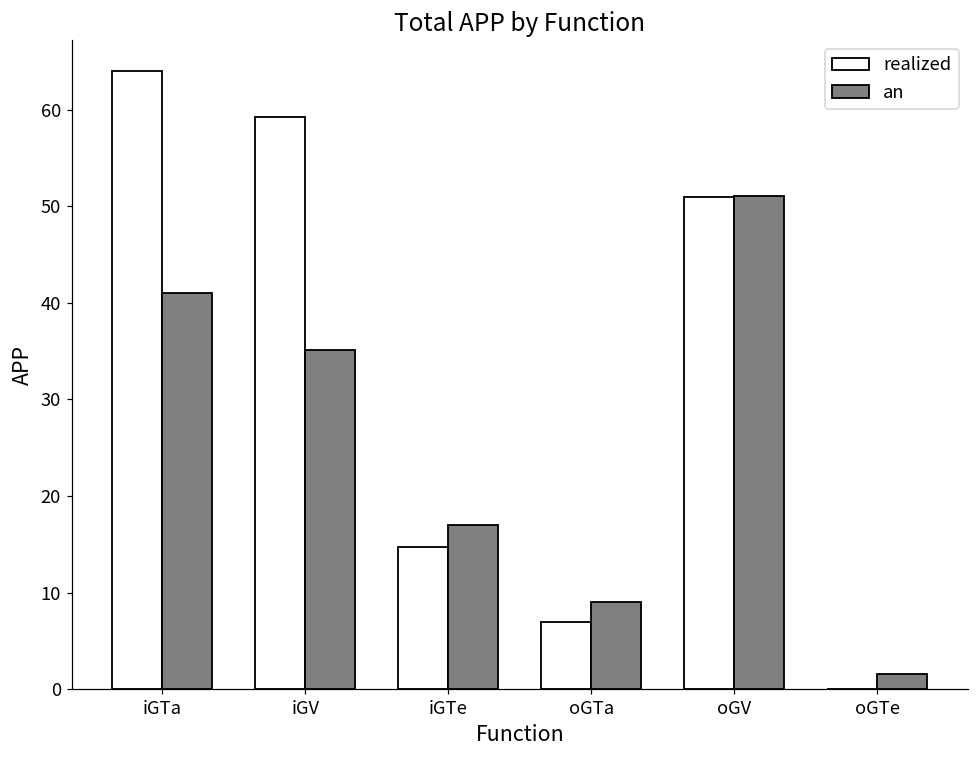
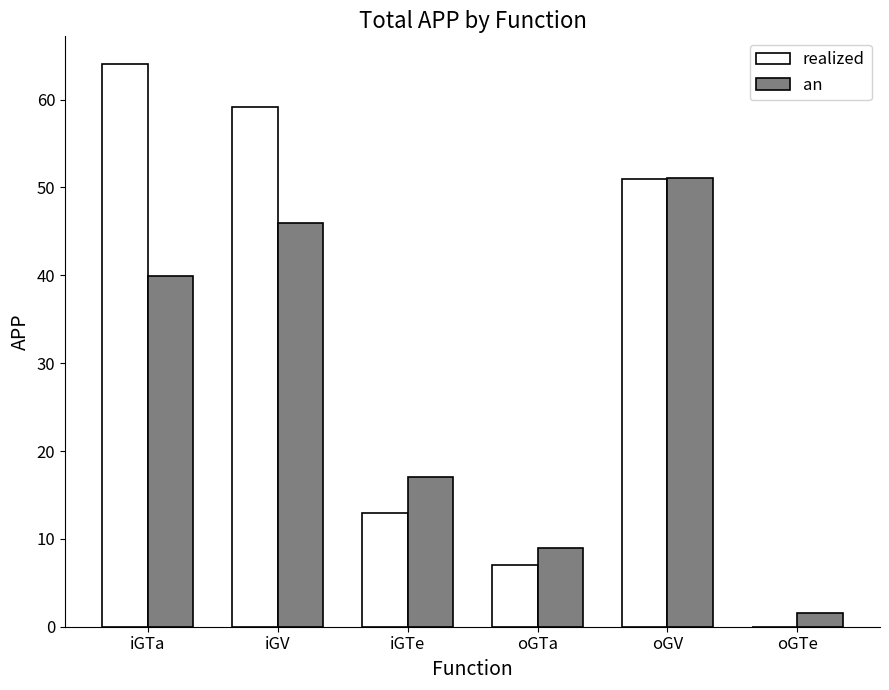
  {
    "realized": {
      "iGTa": 64,
      "iGV": 59,
-     "iGTe": 15,
+     "iGTe": 13,
      "oGTa": 7,
      "oGV": 51,
      "oGTe": 0
    },
    "an": {
-     "iGTa": 41,
-     "iGV": 35,
+     "iGTa": 40,
+     "iGV": 46,
      "iGTe": 17,
      "oGTa": 9,
      "oGV": 51,
      "oGTe": 2
    }
  }
